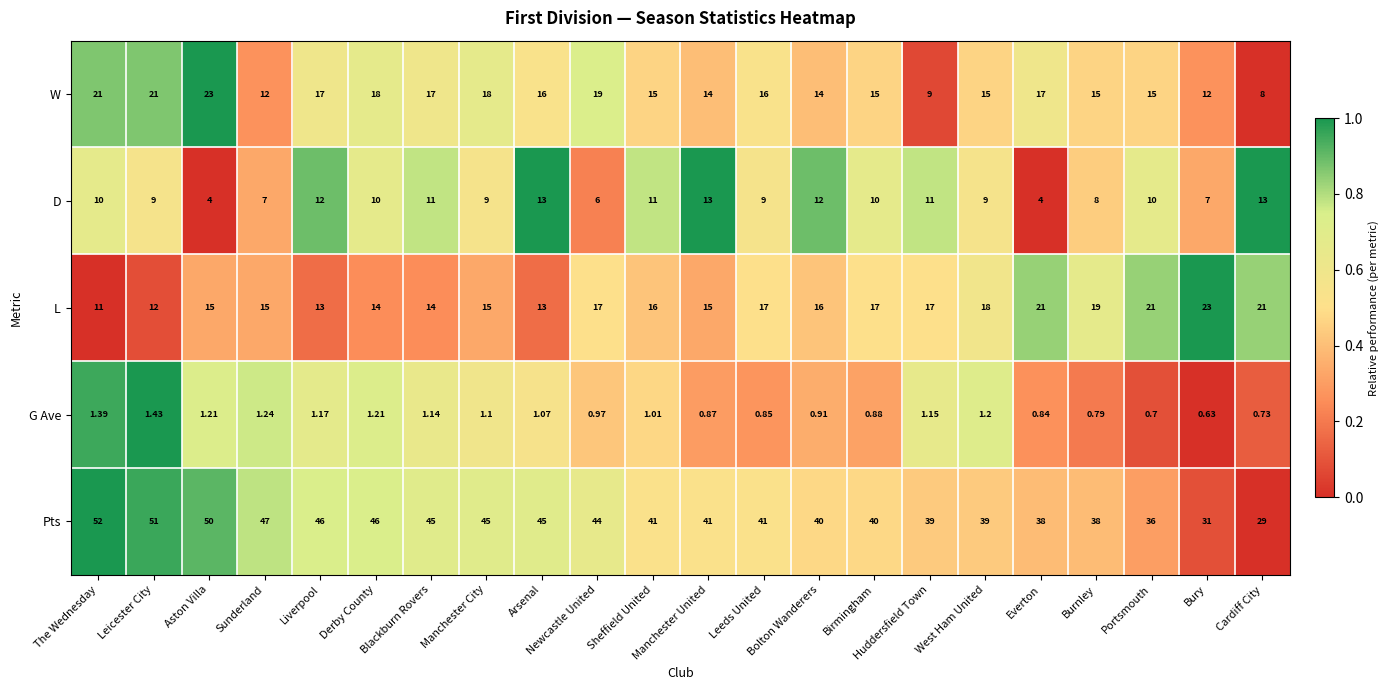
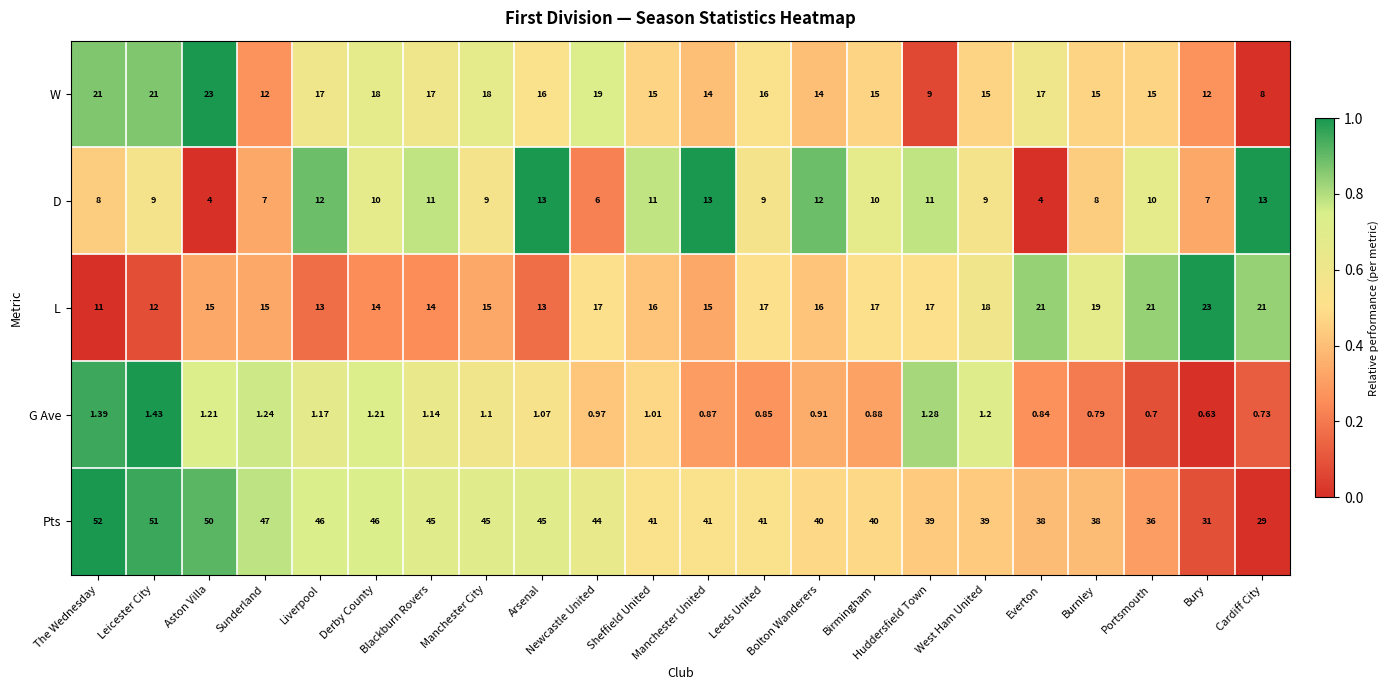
  {
    "W": {
      "The Wednesday": 21,
      "Leicester City": 21,
      "Aston Villa": 23,
      "Sunderland": 12,
      "Liverpool": 17,
      "Derby County": 18,
      "Blackburn Rovers": 17,
      "Manchester City": 18,
      "Arsenal": 16,
      "Newcastle United": 19,
      "Sheffield United": 15,
      "Manchester United": 14,
      "Leeds United": 16,
      "Bolton Wanderers": 14,
      "Birmingham": 15,
      "Huddersfield Town": 9,
      "West Ham United": 15,
      "Everton": 17,
      "Burnley": 15,
      "Portsmouth": 15,
      "Bury": 12,
      "Cardiff City": 8
    },
    "D": {
-     "The Wednesday": 10,
+     "The Wednesday": 8,
      "Leicester City": 9,
      "Aston Villa": 4,
      "Sunderland": 7,
      "Liverpool": 12,
      "Derby County": 10,
      "Blackburn Rovers": 11,
      "Manchester City": 9,
      "Arsenal": 13,
      "Newcastle United": 6,
      "Sheffield United": 11,
      "Manchester United": 13,
      "Leeds United": 9,
      "Bolton Wanderers": 12,
      "Birmingham": 10,
      "Huddersfield Town": 11,
      "West Ham United": 9,
      "Everton": 4,
      "Burnley": 8,
      "Portsmouth": 10,
      "Bury": 7,
      "Cardiff City": 13
    },
    "L": {
      "The Wednesday": 11,
      "Leicester City": 12,
      "Aston Villa": 15,
      "Sunderland": 15,
      "Liverpool": 13,
      "Derby County": 14,
      "Blackburn Rovers": 14,
      "Manchester City": 15,
      "Arsenal": 13,
      "Newcastle United": 17,
      "Sheffield United": 16,
      "Manchester United": 15,
      "Leeds United": 17,
      "Bolton Wanderers": 16,
      "Birmingham": 17,
      "Huddersfield Town": 17,
      "West Ham United": 18,
      "Everton": 21,
      "Burnley": 19,
      "Portsmouth": 21,
      "Bury": 23,
      "Cardiff City": 21
    },
    "G Ave": {
      "The Wednesday": 1.39,
      "Leicester City": 1.43,
      "Aston Villa": 1.21,
      "Sunderland": 1.24,
      "Liverpool": 1.17,
      "Derby County": 1.21,
      "Blackburn Rovers": 1.14,
      "Manchester City": 1.1,
      "Arsenal": 1.07,
      "Newcastle United": 0.97,
      "Sheffield United": 1.01,
      "Manchester United": 0.87,
      "Leeds United": 0.85,
      "Bolton Wanderers": 0.91,
      "Birmingham": 0.88,
-     "Huddersfield Town": 1.15,
+     "Huddersfield Town": 1.28,
      "West Ham United": 1.2,
      "Everton": 0.84,
      "Burnley": 0.79,
      "Portsmouth": 0.7,
      "Bury": 0.63,
      "Cardiff City": 0.73
    },
    "Pts": {
      "The Wednesday": 52,
      "Leicester City": 51,
      "Aston Villa": 50,
      "Sunderland": 47,
      "Liverpool": 46,
      "Derby County": 46,
      "Blackburn Rovers": 45,
      "Manchester City": 45,
      "Arsenal": 45,
      "Newcastle United": 44,
      "Sheffield United": 41,
      "Manchester United": 41,
      "Leeds United": 41,
      "Bolton Wanderers": 40,
      "Birmingham": 40,
      "Huddersfield Town": 39,
      "West Ham United": 39,
      "Everton": 38,
      "Burnley": 38,
      "Portsmouth": 36,
      "Bury": 31,
      "Cardiff City": 29
    }
  }
